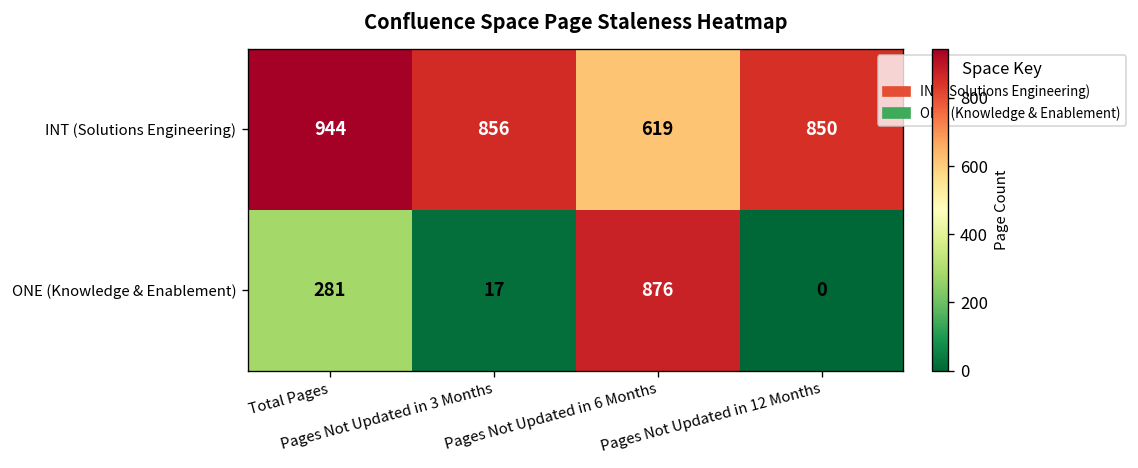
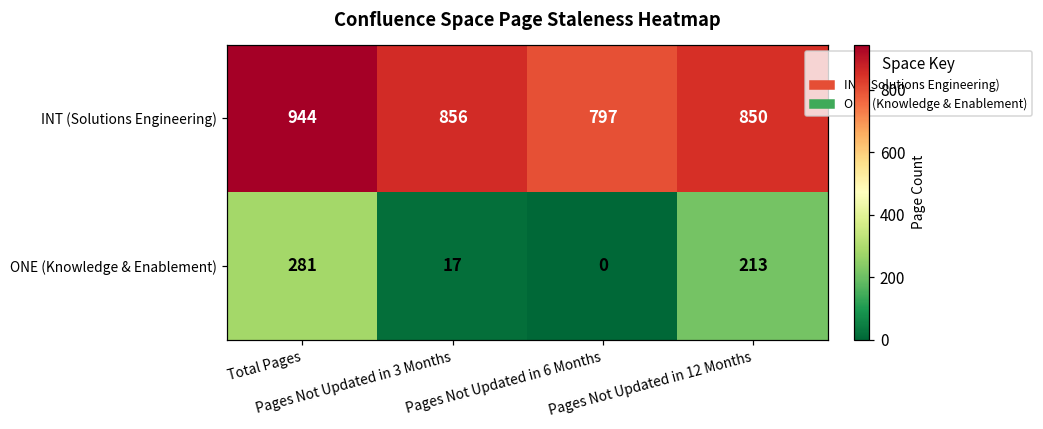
  {
    "INT (Solutions Engineering)": {
      "Total Pages": 944,
      "Pages Not Updated in 3 Months": 856,
-     "Pages Not Updated in 6 Months": 619,
+     "Pages Not Updated in 6 Months": 797,
      "Pages Not Updated in 12 Months": 850
    },
    "ONE (Knowledge & Enablement)": {
      "Total Pages": 281,
      "Pages Not Updated in 3 Months": 17,
-     "Pages Not Updated in 6 Months": 876,
-     "Pages Not Updated in 12 Months": 0
+     "Pages Not Updated in 6 Months": 0,
+     "Pages Not Updated in 12 Months": 213
    }
  }
